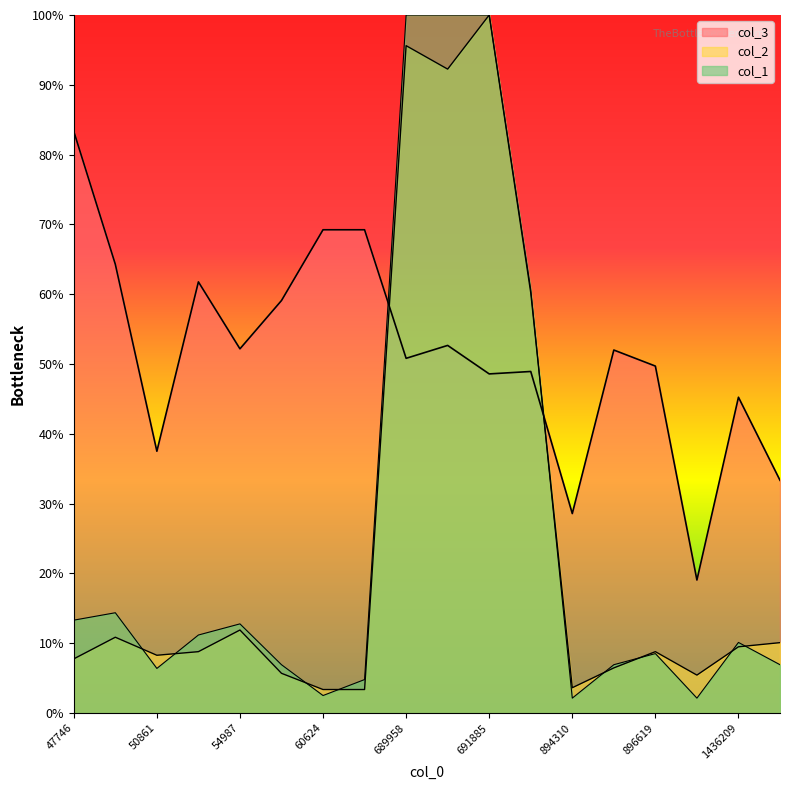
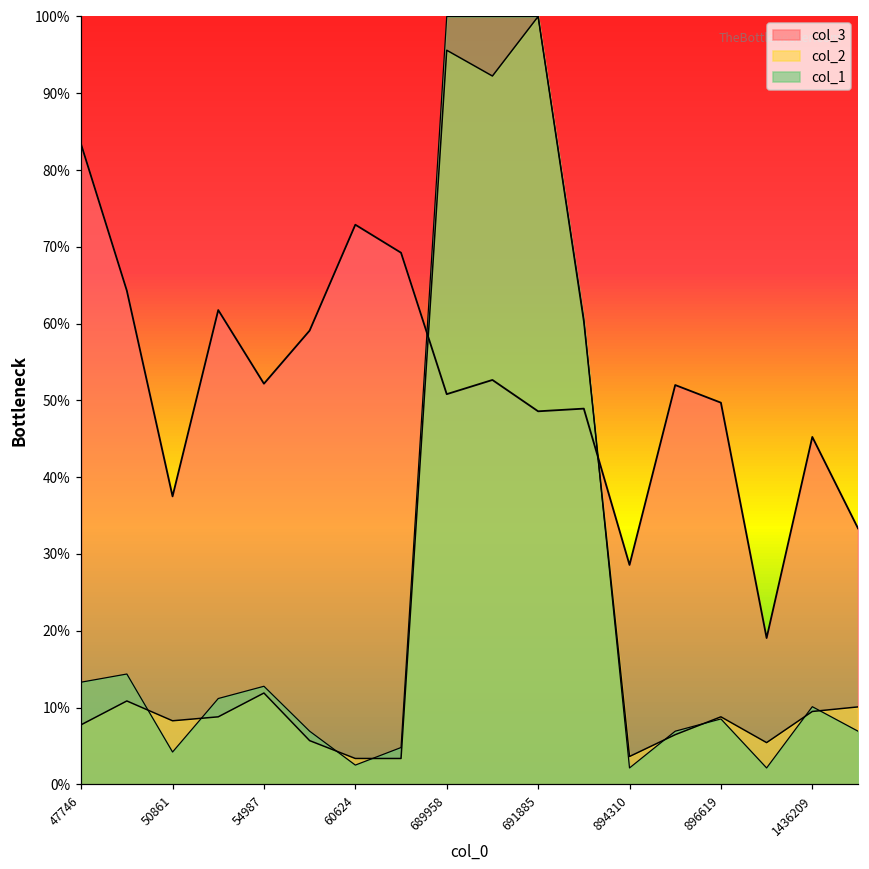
  {
    "col_3": {
      "47746": "83%",
      "50861": "38%",
      "54987": "52%",
-     "60624": "69%",
+     "60624": "73%",
      "689958": "51%",
      "691885": "49%",
      "894310": "29%",
      "896619": "50%",
      "1436209": "45%"
    },
    "col_2": {
      "47746": "8%",
      "50861": "8%",
      "54987": "12%",
      "60624": "3%",
      "689958": "96%",
      "894310": "4%",
      "1436209": "9%"
    },
    "col_1": {
      "47746": "13%",
-     "50861": "6%",
+     "50861": "4%",
      "54987": "13%",
      "60624": "3%",
      "689958": "100%",
      "894310": "2%",
      "1436209": "10%"
    }
  }
